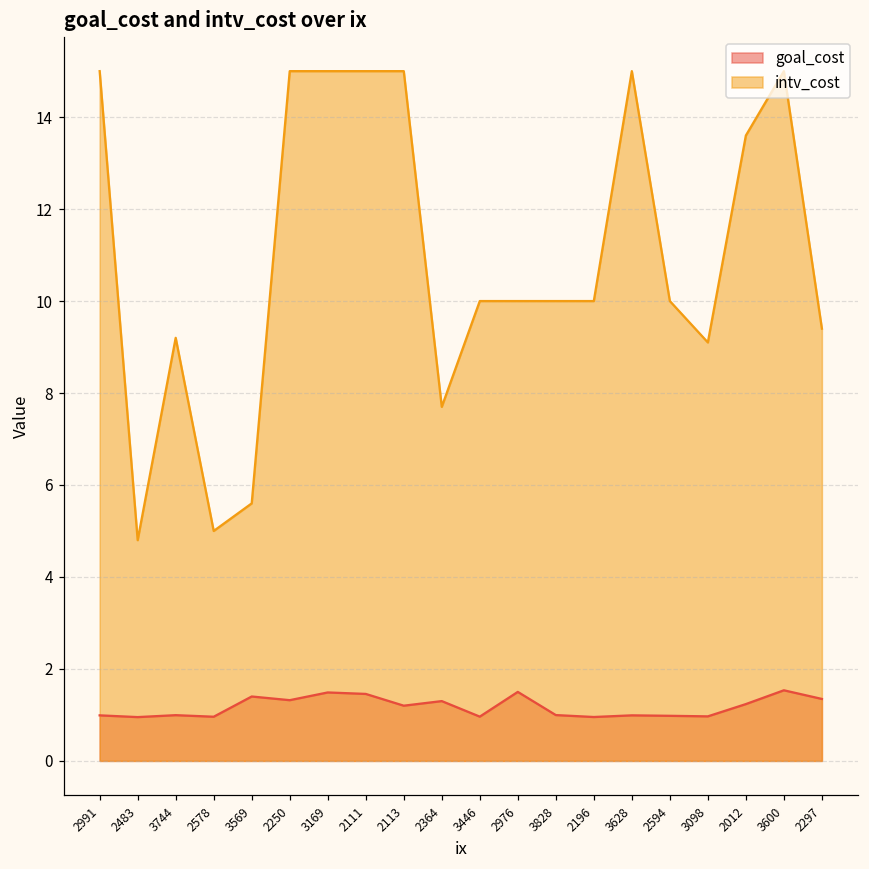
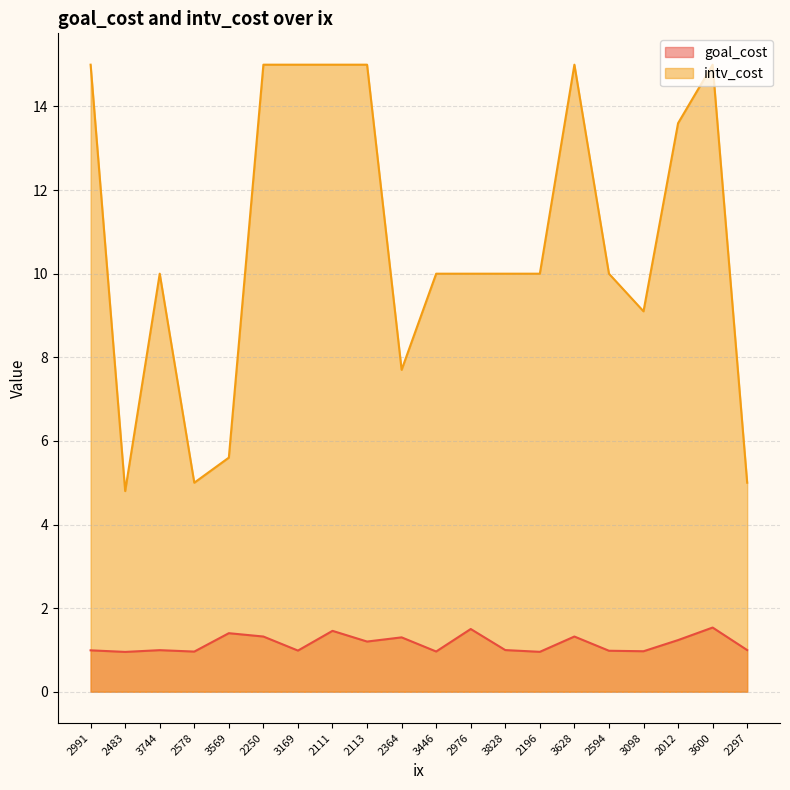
  {
    "goal_cost": {
      "2991": 1.0,
      "2483": 1.0,
      "3744": 1.0,
      "2578": 1.0,
      "3569": 1.4,
      "2250": 1.3,
-     "3169": 1.5,
+     "3169": 1.0,
      "2111": 1.5,
      "2113": 1.2,
      "2364": 1.3,
      "3446": 1.0,
      "2976": 1.5,
      "3828": 1.0,
      "2196": 1.0,
-     "3628": 1.0,
+     "3628": 1.3,
      "2594": 1.0,
      "3098": 1.0,
      "2012": 1.2,
      "3600": 1.5,
-     "2297": 1.3
+     "2297": 1.0
    },
    "intv_cost": {
      "2991": 15.0,
      "2483": 4.8,
-     "3744": 9.2,
+     "3744": 10.0,
      "2578": 5.0,
      "3569": 5.6,
      "2250": 15.0,
      "3169": 15.0,
      "2111": 15.0,
      "2113": 15.0,
      "2364": 7.7,
      "3446": 10.0,
      "2976": 10.0,
      "3828": 10.0,
      "2196": 10.0,
      "3628": 15.0,
      "2594": 10.0,
      "3098": 9.1,
      "2012": 13.6,
-     "2297": 9.4
+     "2297": 5.0
    }
  }
